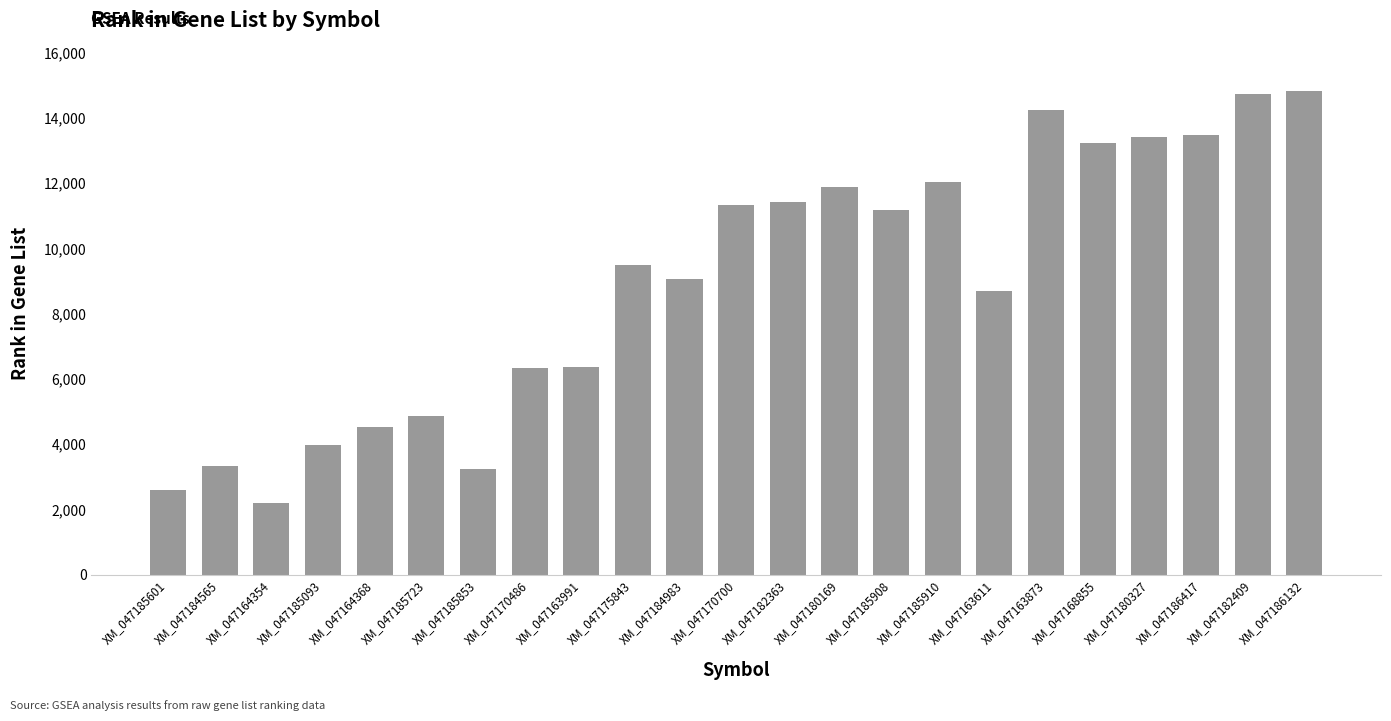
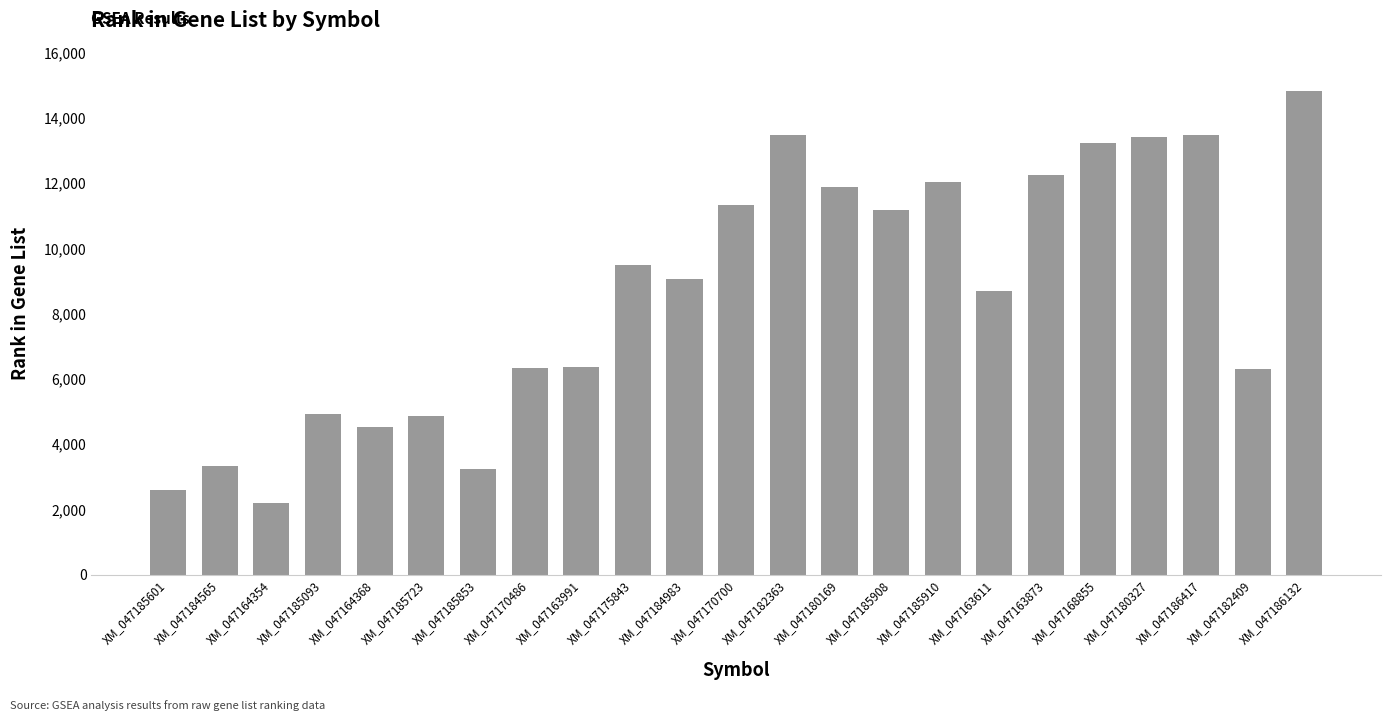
  {
    "XM_047185601": "2,600",
    "XM_047184565": "3,300",
    "XM_047164354": "2,200",
-   "XM_047185093": "4,000",
+   "XM_047185093": "4,900",
    "XM_047164368": "4,500",
    "XM_047185723": "4,900",
    "XM_047185853": "3,300",
    "XM_047170486": "6,300",
    "XM_047163991": "6,400",
    "XM_047175843": "9,500",
    "XM_047184983": "9,100",
    "XM_047170700": "11,300",
-   "XM_047182363": "11,400",
+   "XM_047182363": "13,500",
    "XM_047180169": "11,900",
    "XM_047185908": "11,200",
    "XM_047185910": "12,000",
    "XM_047163611": "8,700",
-   "XM_047163873": "14,200",
+   "XM_047163873": "12,300",
    "XM_047168855": "13,200",
    "XM_047180327": "13,400",
    "XM_047186417": "13,500",
-   "XM_047182409": "14,700",
+   "XM_047182409": "6,300",
    "XM_047186132": "14,800"
  }
